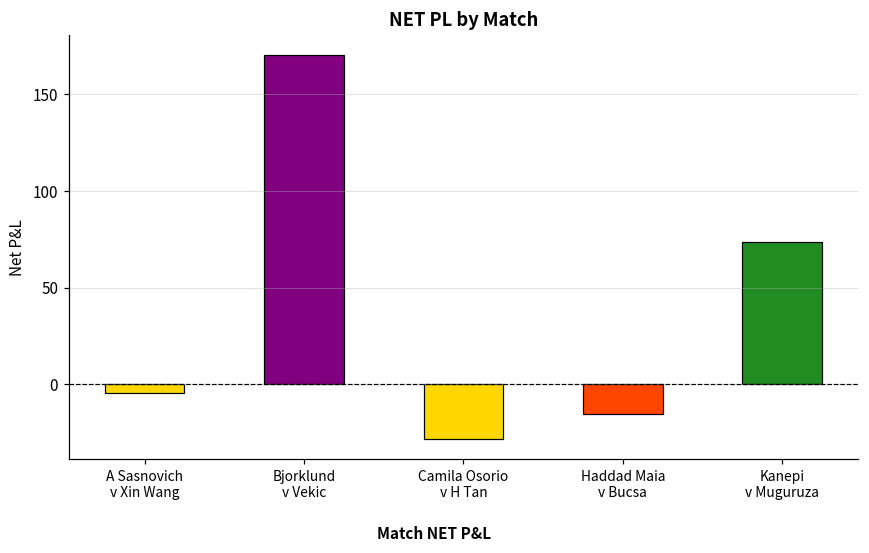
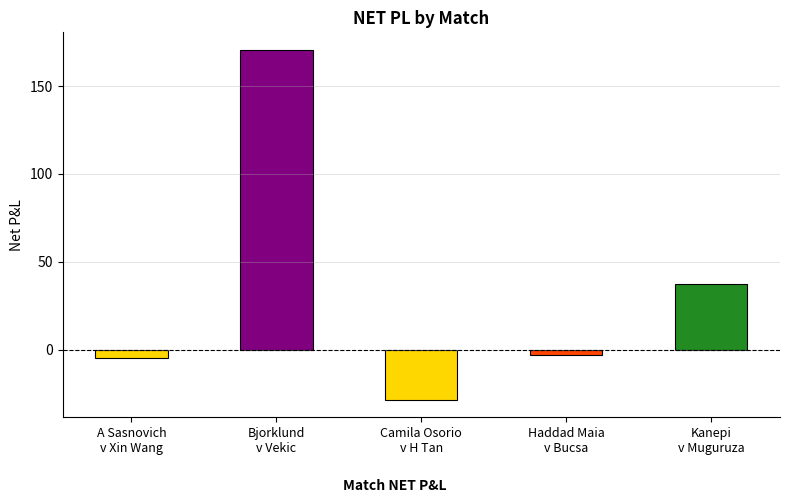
  {
    "A Sasnovich v Xin Wang": -5,
    "Bjorklund v Vekic": 171,
    "Camila Osorio v H Tan": -29,
-   "Haddad Maia v Bucsa": -16,
-   "Kanepi v Muguruza": 74
+   "Haddad Maia v Bucsa": -3,
+   "Kanepi v Muguruza": 37
  }
